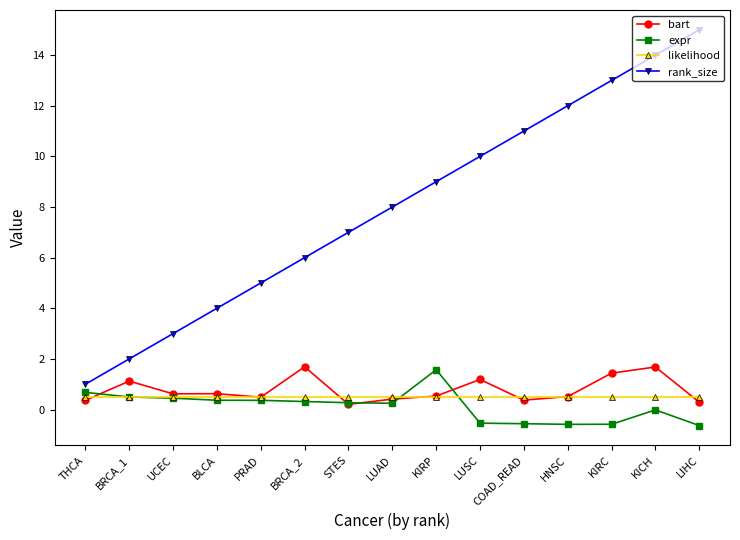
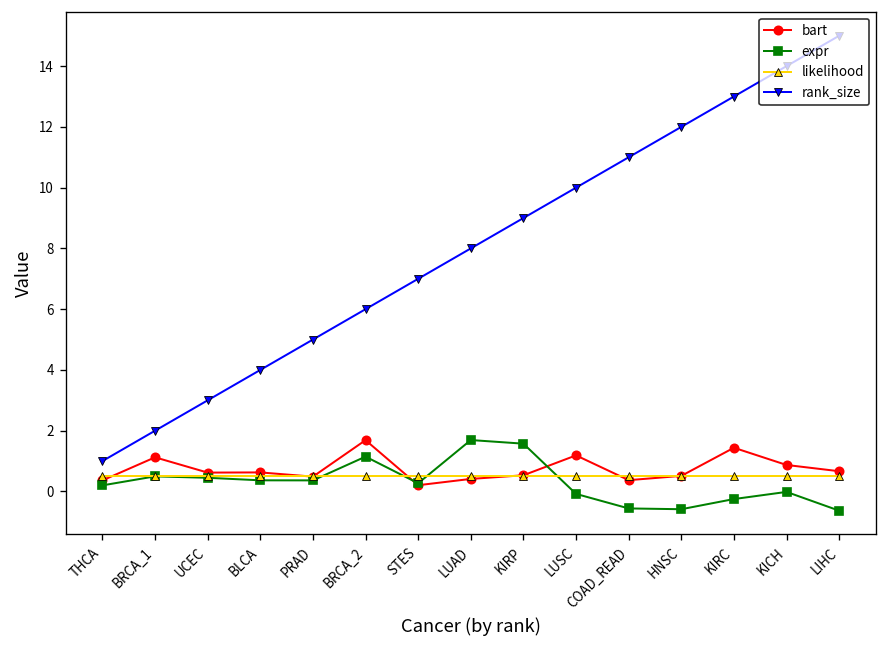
  {
    "bart": {
      "THCA": 0.4,
      "BRCA_1": 1.1,
      "UCEC": 0.6,
      "BLCA": 0.6,
      "BRCA_2": 1.7,
      "LUSC": 1.2,
      "COAD_READ": 0.4,
      "KIRC": 1.4,
-     "KICH": 1.7,
-     "LIHC": 0.3
+     "KICH": 0.9,
+     "LIHC": 0.7
    },
    "expr": {
-     "THCA": 0.7,
+     "THCA": 0.2,
      "BLCA": 0.4,
      "PRAD": 0.4,
-     "BRCA_2": 0.3,
-     "LUAD": 0.2,
+     "BRCA_2": 1.1,
+     "LUAD": 1.7,
      "KIRP": 1.6,
-     "LUSC": -0.5,
+     "LUSC": -0.1,
      "COAD_READ": -0.6,
      "HNSC": -0.6,
-     "KIRC": -0.6,
+     "KIRC": -0.2,
      "KICH": 0.0,
      "LIHC": -0.6
    },
    "likelihood": {
      "THCA": 0.5,
      "BLCA": 0.5,
      "BRCA_2": 0.5,
      "STES": 0.5,
      "LUSC": 0.5,
      "COAD_READ": 0.5,
      "KIRC": 0.5,
      "KICH": 0.5,
      "LIHC": 0.5
    },
    "rank_size": {
      "THCA": 1.0,
      "BRCA_1": 2.0,
      "UCEC": 3.0,
      "BLCA": 4.0,
      "PRAD": 5.0,
      "BRCA_2": 6.0,
      "STES": 7.0,
      "LUAD": 8.0,
      "KIRP": 9.0,
      "LUSC": 10.0,
      "COAD_READ": 11.0,
      "HNSC": 12.0,
      "KIRC": 13.0
    }
  }
